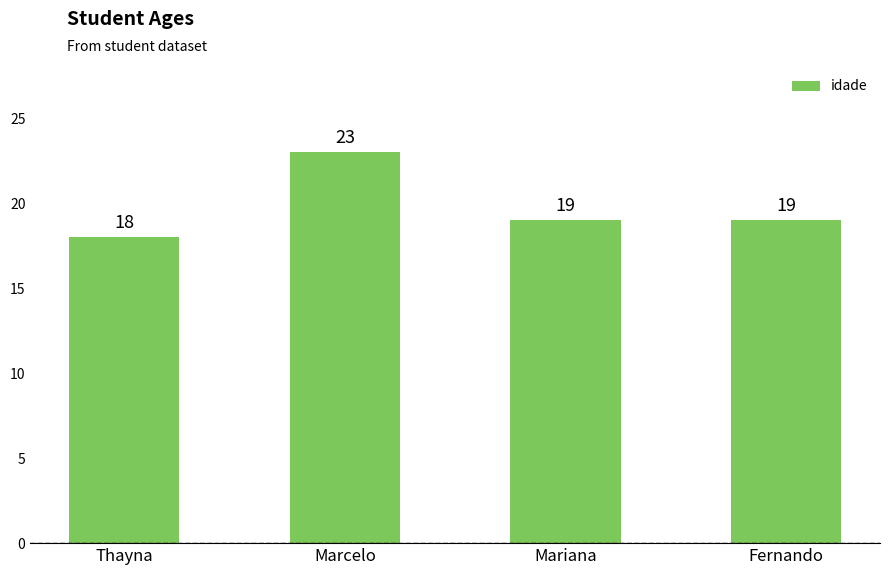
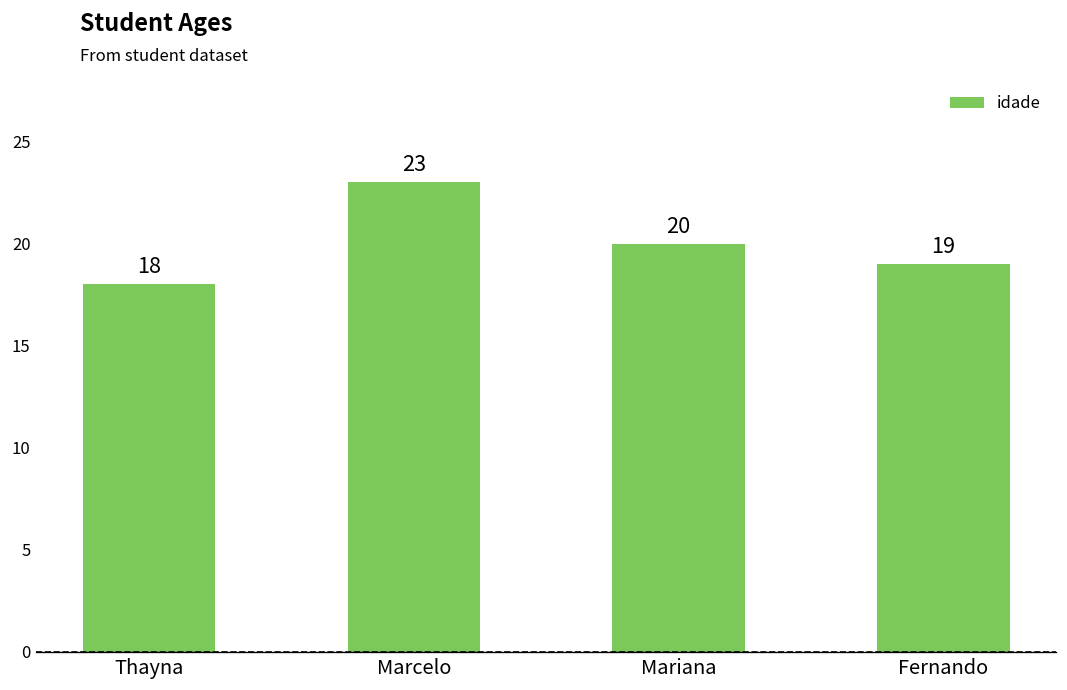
  {
    "Thayna": 18,
    "Marcelo": 23,
-   "Mariana": 19,
+   "Mariana": 20,
    "Fernando": 19
  }
